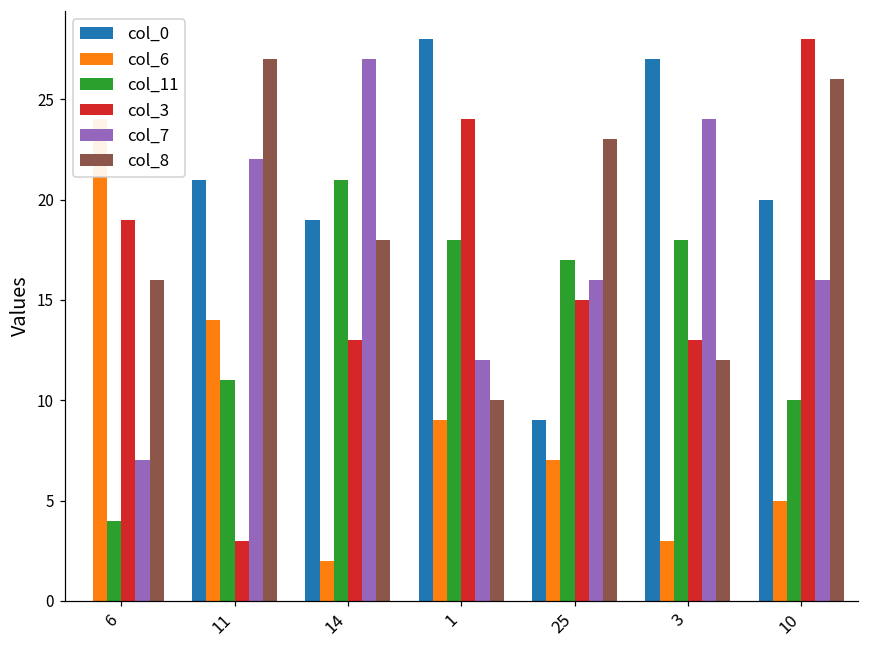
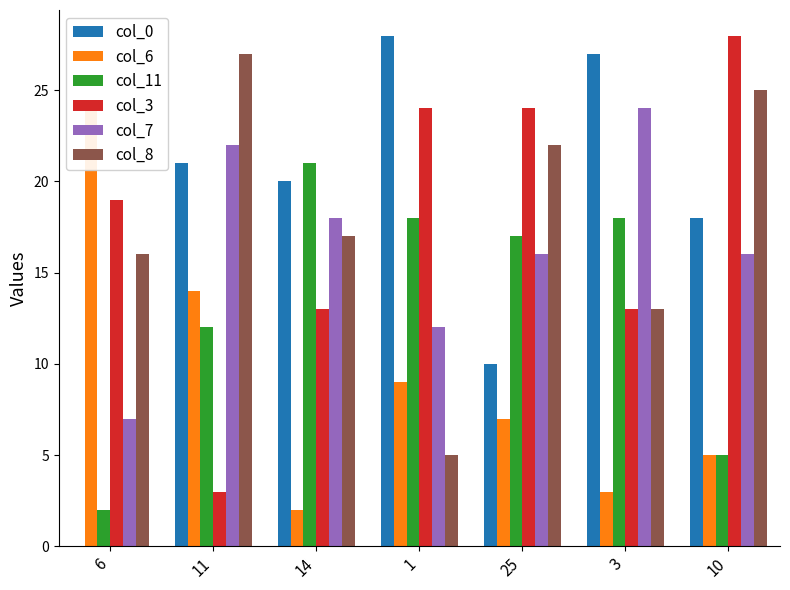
  {
    "col_0": {
      "6": 0,
      "11": 21,
-     "14": 19,
+     "14": 20,
      "1": 28,
-     "25": 9,
+     "25": 10,
      "3": 27,
-     "10": 20
+     "10": 18
    },
    "col_6": {
      "11": 14,
      "14": 2,
      "1": 9,
      "25": 7,
      "3": 3,
      "10": 5
    },
    "col_11": {
-     "6": 4,
-     "11": 11,
+     "6": 2,
+     "11": 12,
      "14": 21,
      "1": 18,
      "25": 17,
      "3": 18,
-     "10": 10
+     "10": 5
    },
    "col_3": {
      "6": 19,
      "11": 3,
      "14": 13,
      "1": 24,
-     "25": 15,
+     "25": 24,
      "3": 13,
      "10": 28
    },
    "col_7": {
      "6": 7,
      "11": 22,
-     "14": 27,
+     "14": 18,
      "1": 12,
      "25": 16,
      "3": 24,
      "10": 16
    },
    "col_8": {
      "6": 16,
      "11": 27,
-     "14": 18,
-     "1": 10,
-     "25": 23,
-     "3": 12,
-     "10": 26
+     "14": 17,
+     "1": 5,
+     "25": 22,
+     "3": 13,
+     "10": 25
    }
  }
